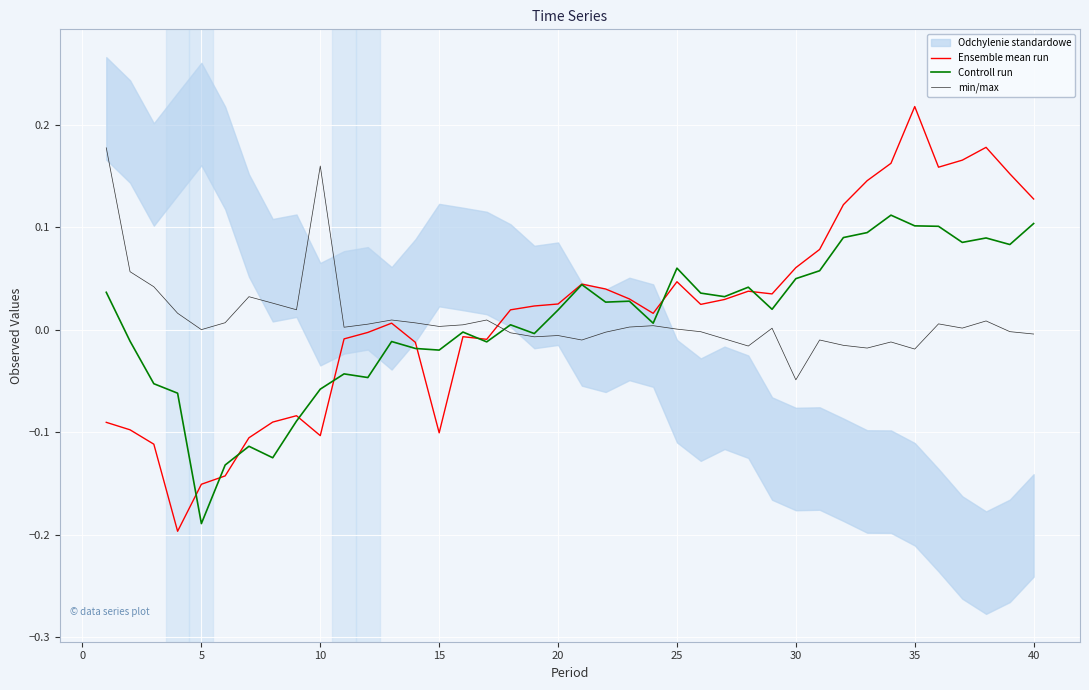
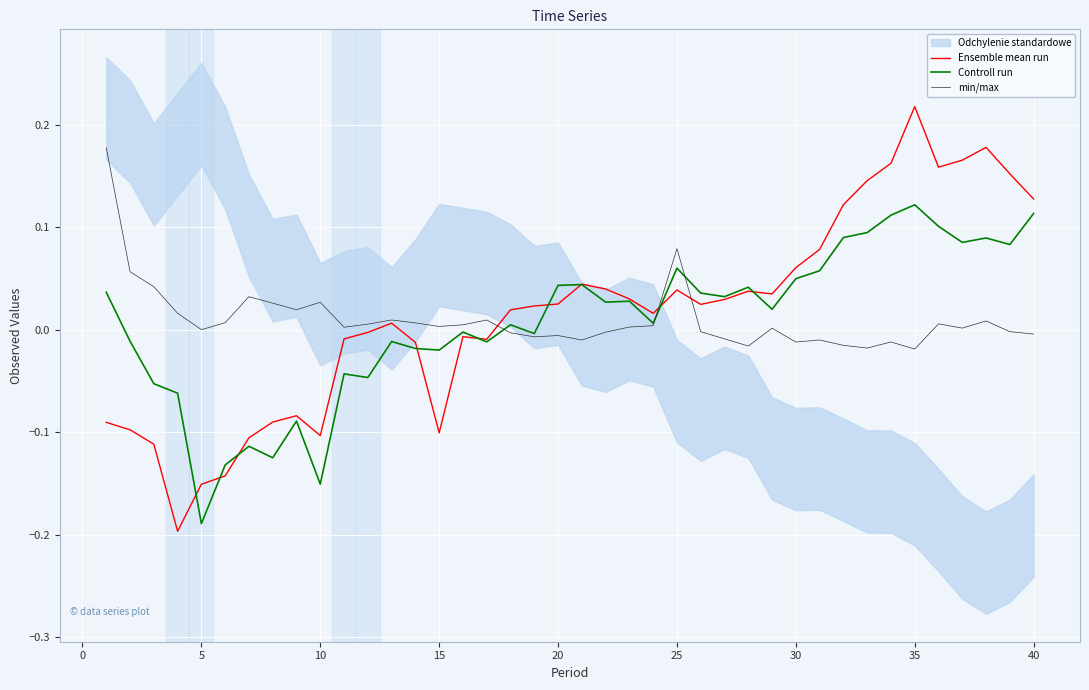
  {
    "Ensemble mean run": {
      "5": -0.151,
      "10": -0.103,
      "15": -0.101,
      "20": 0.025,
-     "25": 0.047,
+     "25": 0.039,
      "30": 0.060,
      "35": 0.218,
      "40": 0.127
    },
    "Controll run": {
      "5": -0.189,
-     "10": -0.058,
+     "10": -0.151,
      "15": -0.020,
-     "20": 0.019,
+     "20": 0.043,
      "25": 0.060,
      "30": 0.050,
-     "35": 0.101,
-     "40": 0.104
+     "35": 0.122,
+     "40": 0.113
    },
    "min/max": {
      "5": 0.000,
-     "10": 0.160,
+     "10": 0.027,
      "15": 0.003,
      "20": -0.006,
-     "25": 0.000,
-     "30": -0.049,
+     "25": 0.079,
+     "30": -0.012,
      "35": -0.019,
      "40": -0.004
    }
  }
